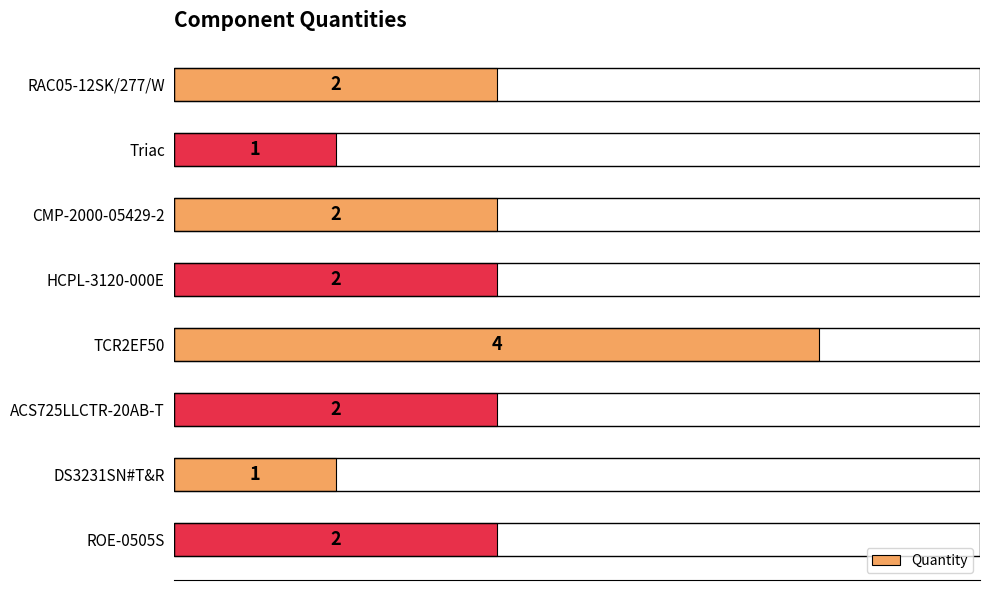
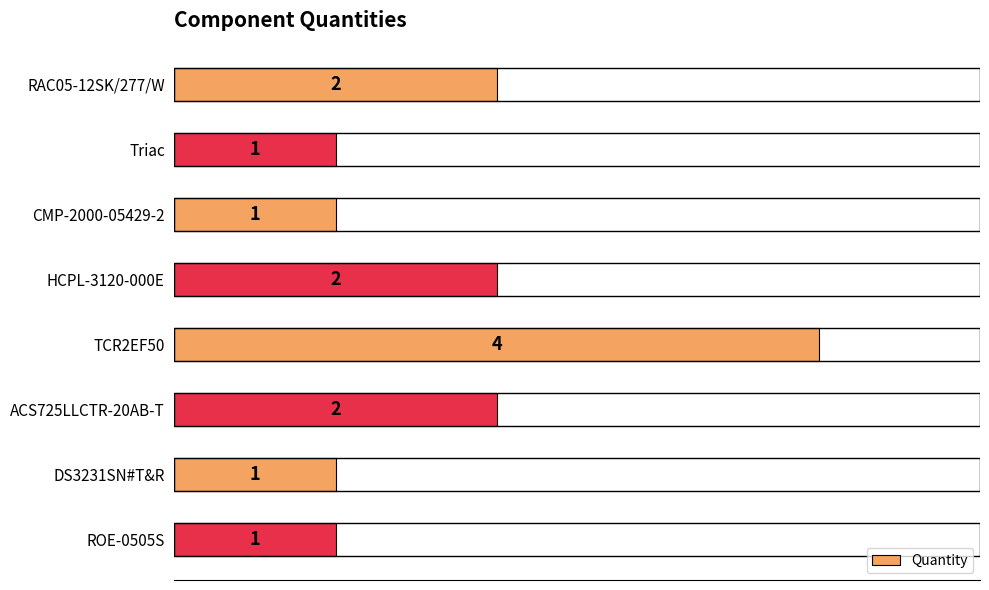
  {
    "RAC05-12SK/277/W": 2,
    "Triac": 1,
-   "CMP-2000-05429-2": 2,
+   "CMP-2000-05429-2": 1,
    "HCPL-3120-000E": 2,
    "TCR2EF50": 4,
    "ACS725LLCTR-20AB-T": 2,
    "DS3231SN#T&R": 1,
-   "ROE-0505S": 2
+   "ROE-0505S": 1
  }
